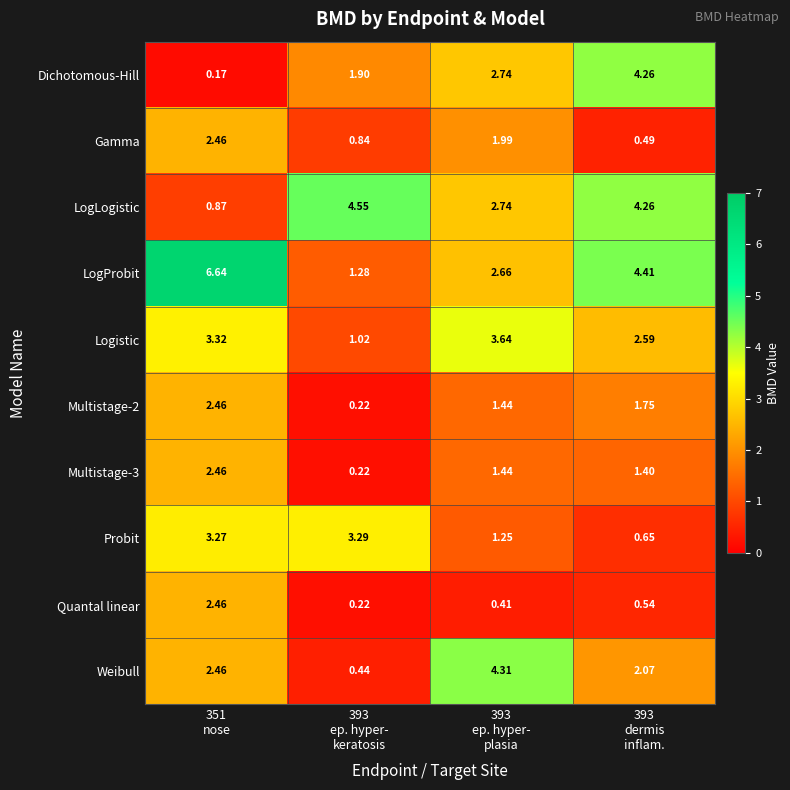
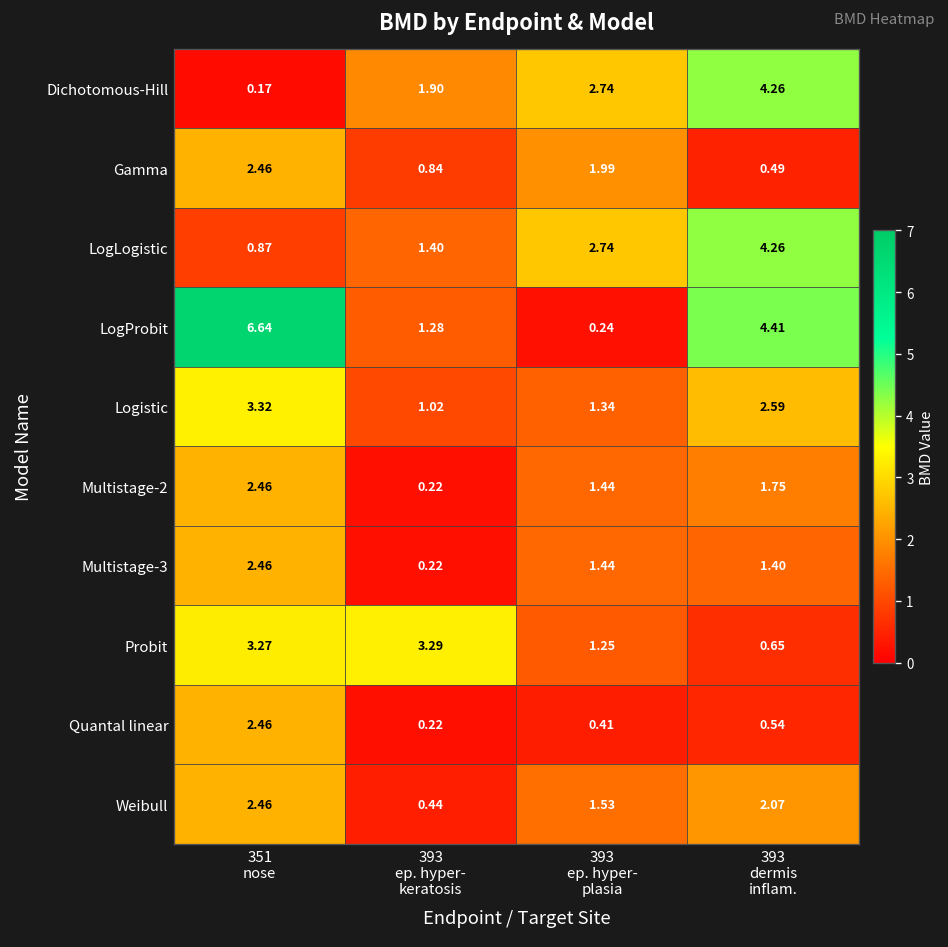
  {
    "Dichotomous-Hill": {
      "351 nose": 0.17,
      "393 ep. hyper- keratosis": 1.90,
      "393 ep. hyper- plasia": 2.74,
      "393 dermis inflam.": 4.26
    },
    "Gamma": {
      "351 nose": 2.46,
      "393 ep. hyper- keratosis": 0.84,
      "393 ep. hyper- plasia": 1.99,
      "393 dermis inflam.": 0.49
    },
    "LogLogistic": {
      "351 nose": 0.87,
-     "393 ep. hyper- keratosis": 4.55,
+     "393 ep. hyper- keratosis": 1.40,
      "393 ep. hyper- plasia": 2.74,
      "393 dermis inflam.": 4.26
    },
    "LogProbit": {
      "351 nose": 6.64,
      "393 ep. hyper- keratosis": 1.28,
-     "393 ep. hyper- plasia": 2.66,
+     "393 ep. hyper- plasia": 0.24,
      "393 dermis inflam.": 4.41
    },
    "Logistic": {
      "351 nose": 3.32,
      "393 ep. hyper- keratosis": 1.02,
-     "393 ep. hyper- plasia": 3.64,
+     "393 ep. hyper- plasia": 1.34,
      "393 dermis inflam.": 2.59
    },
    "Multistage-2": {
      "351 nose": 2.46,
      "393 ep. hyper- keratosis": 0.22,
      "393 ep. hyper- plasia": 1.44,
      "393 dermis inflam.": 1.75
    },
    "Multistage-3": {
      "351 nose": 2.46,
      "393 ep. hyper- keratosis": 0.22,
      "393 ep. hyper- plasia": 1.44,
      "393 dermis inflam.": 1.40
    },
    "Probit": {
      "351 nose": 3.27,
      "393 ep. hyper- keratosis": 3.29,
      "393 ep. hyper- plasia": 1.25,
      "393 dermis inflam.": 0.65
    },
    "Quantal linear": {
      "351 nose": 2.46,
      "393 ep. hyper- keratosis": 0.22,
      "393 ep. hyper- plasia": 0.41,
      "393 dermis inflam.": 0.54
    },
    "Weibull": {
      "351 nose": 2.46,
      "393 ep. hyper- keratosis": 0.44,
-     "393 ep. hyper- plasia": 4.31,
+     "393 ep. hyper- plasia": 1.53,
      "393 dermis inflam.": 2.07
    }
  }
